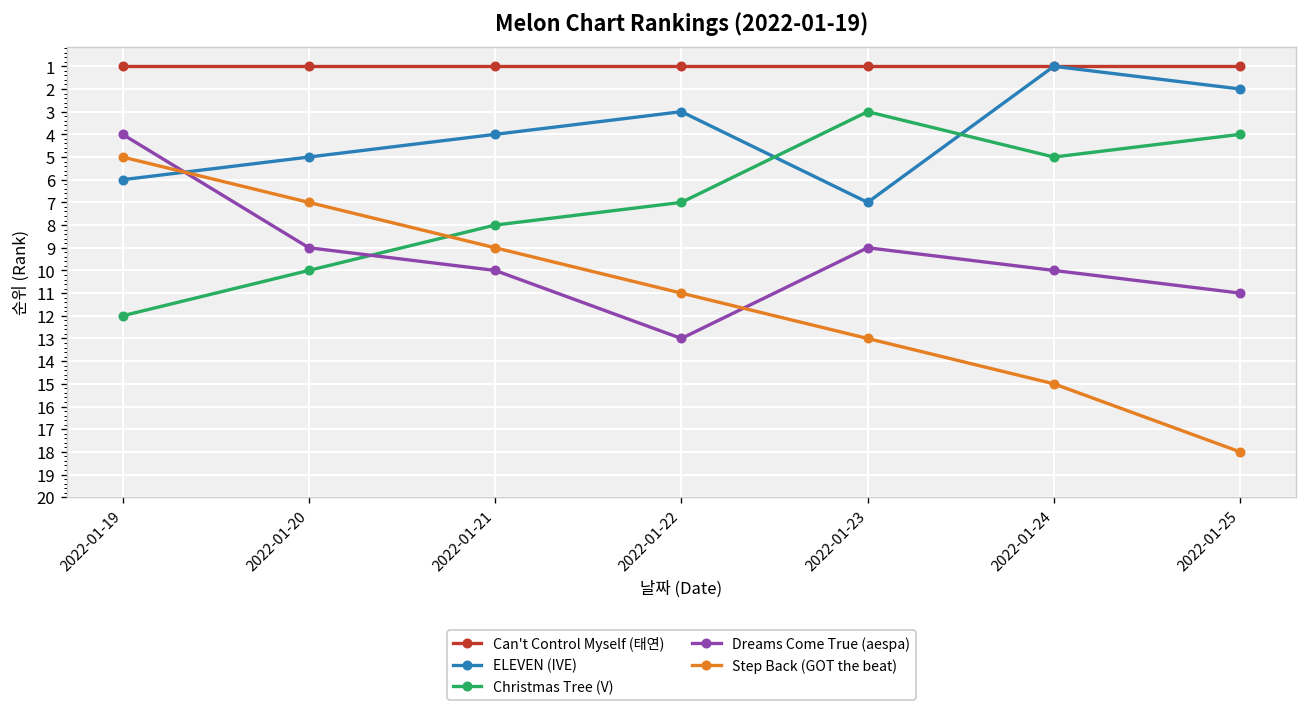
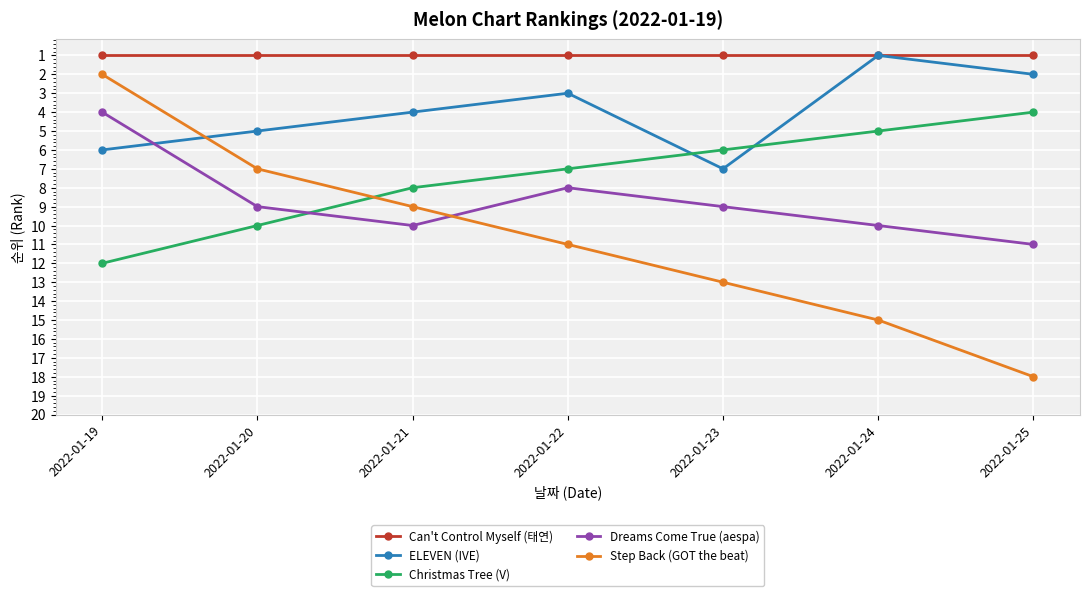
  {
    "Can't Control Myself (태연)": {
      "2022-01-19": 1,
      "2022-01-20": 1,
      "2022-01-21": 1,
      "2022-01-22": 1,
      "2022-01-23": 1,
      "2022-01-25": 1
    },
    "ELEVEN (IVE)": {
      "2022-01-19": 6,
      "2022-01-20": 5,
      "2022-01-21": 4,
      "2022-01-22": 3,
      "2022-01-23": 7,
      "2022-01-25": 2
    },
    "Christmas Tree (V)": {
      "2022-01-19": 12,
      "2022-01-20": 10,
      "2022-01-21": 8,
      "2022-01-22": 7,
-     "2022-01-23": 3,
+     "2022-01-23": 6,
      "2022-01-24": 5,
      "2022-01-25": 4
    },
    "Dreams Come True (aespa)": {
      "2022-01-19": 4,
      "2022-01-20": 9,
      "2022-01-21": 10,
-     "2022-01-22": 13,
+     "2022-01-22": 8,
      "2022-01-23": 9,
      "2022-01-24": 10,
      "2022-01-25": 11
    },
    "Step Back (GOT the beat)": {
-     "2022-01-19": 5,
+     "2022-01-19": 2,
      "2022-01-20": 7,
      "2022-01-21": 9,
      "2022-01-22": 11,
      "2022-01-23": 13,
      "2022-01-24": 15,
      "2022-01-25": 18
    }
  }
